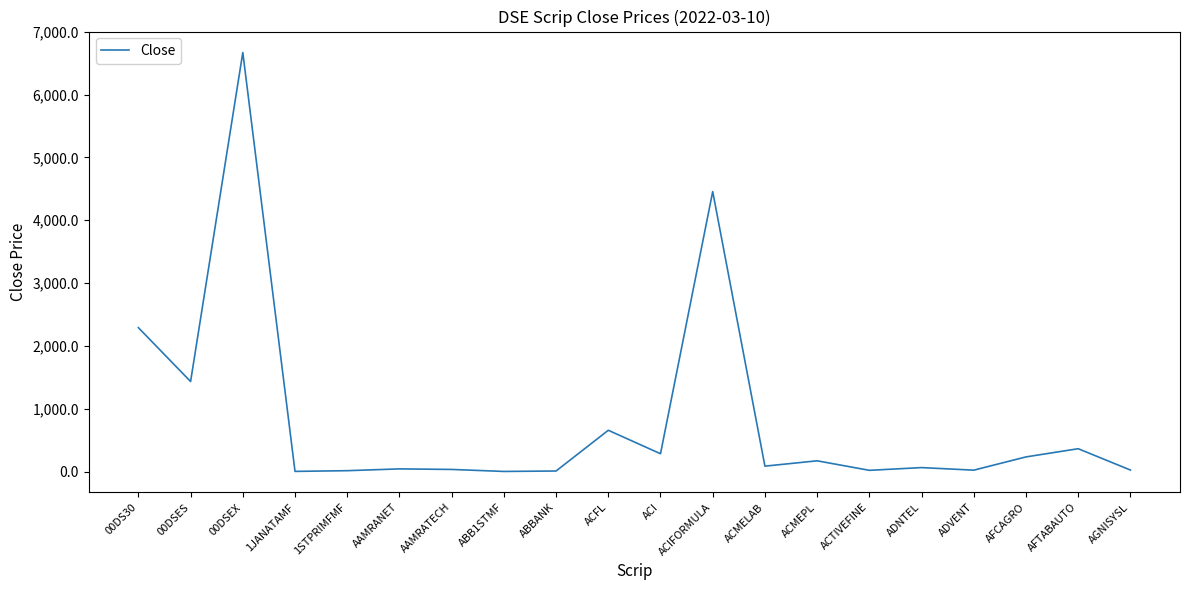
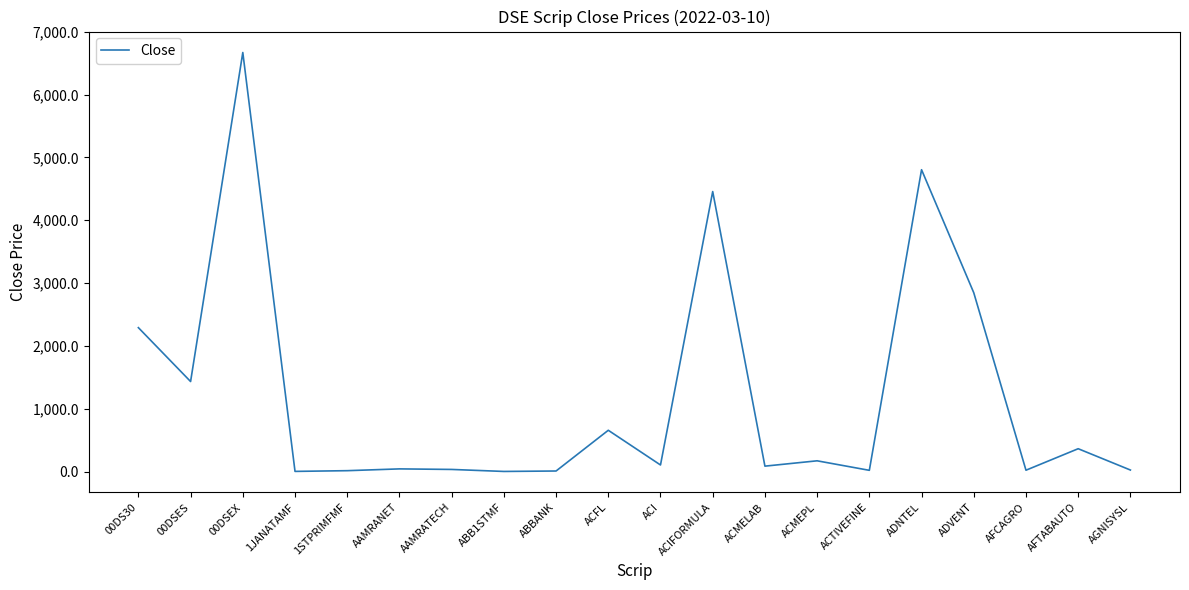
  {
    "00DS30": "2,300",
    "00DSES": "1,400",
    "00DSEX": "6,700",
    "1JANATAMF": "0",
    "1STPRIMFMF": "0",
    "AAMRANET": "0",
    "AAMRATECH": "0",
    "ABB1STMF": "0",
    "ABBANK": "0",
    "ACFL": "700",
-   "ACI": "300",
+   "ACI": "100",
    "ACIFORMULA": "4,500",
    "ACMELAB": "100",
    "ACMEPL": "200",
    "ACTIVEFINE": "0",
-   "ADNTEL": "100",
-   "ADVENT": "0",
-   "AFCAGRO": "200",
+   "ADNTEL": "4,800",
+   "ADVENT": "2,800",
+   "AFCAGRO": "0",
    "AFTABAUTO": "400",
    "AGNISYSL": "0"
  }
